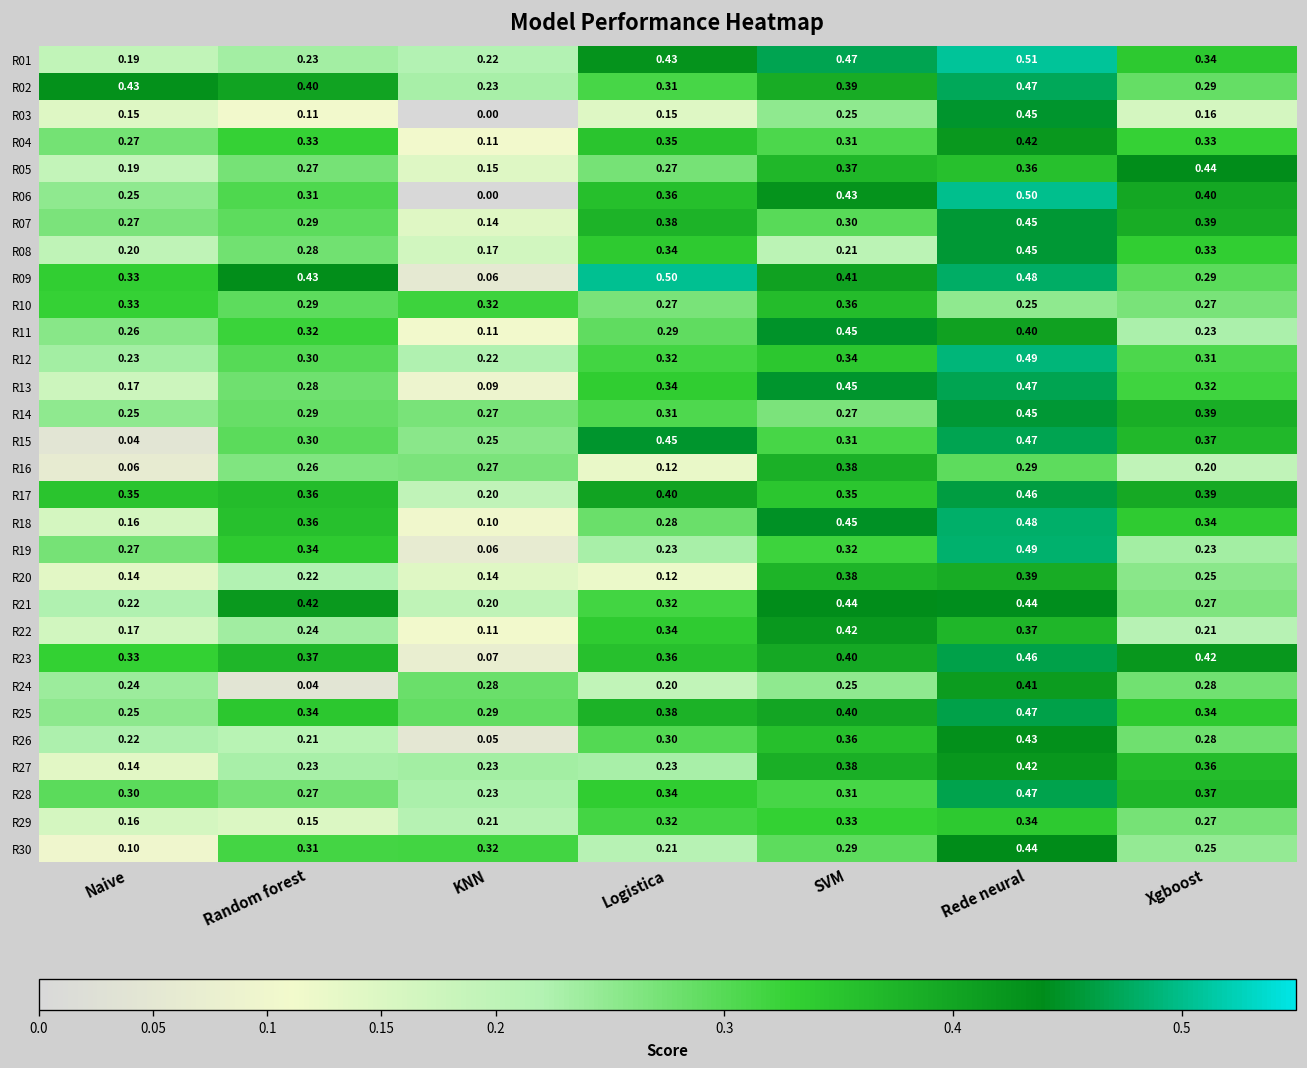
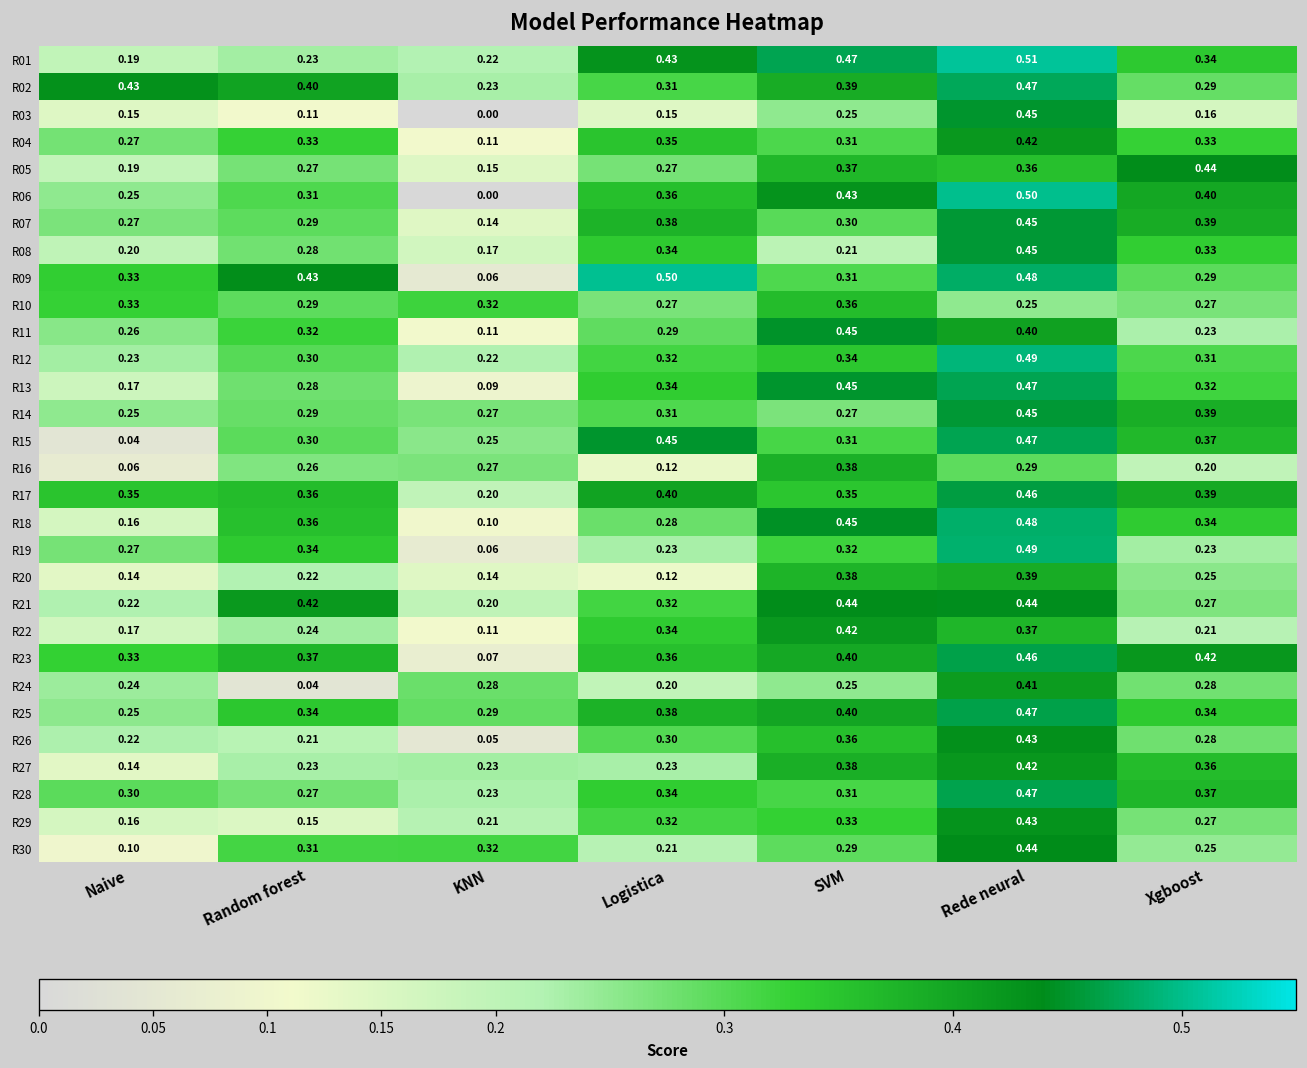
  {
    "R09": {
      "Naive": 0.33,
      "Random forest": 0.43,
      "KNN": 0.06,
      "Logistica": 0.50,
-     "SVM": 0.41,
+     "SVM": 0.31,
      "Rede neural": 0.48,
      "Xgboost": 0.29
    },
    "R29": {
      "Naive": 0.16,
      "Random forest": 0.15,
      "KNN": 0.21,
      "Logistica": 0.32,
      "SVM": 0.33,
-     "Rede neural": 0.34,
+     "Rede neural": 0.43,
      "Xgboost": 0.27
    }
  }
